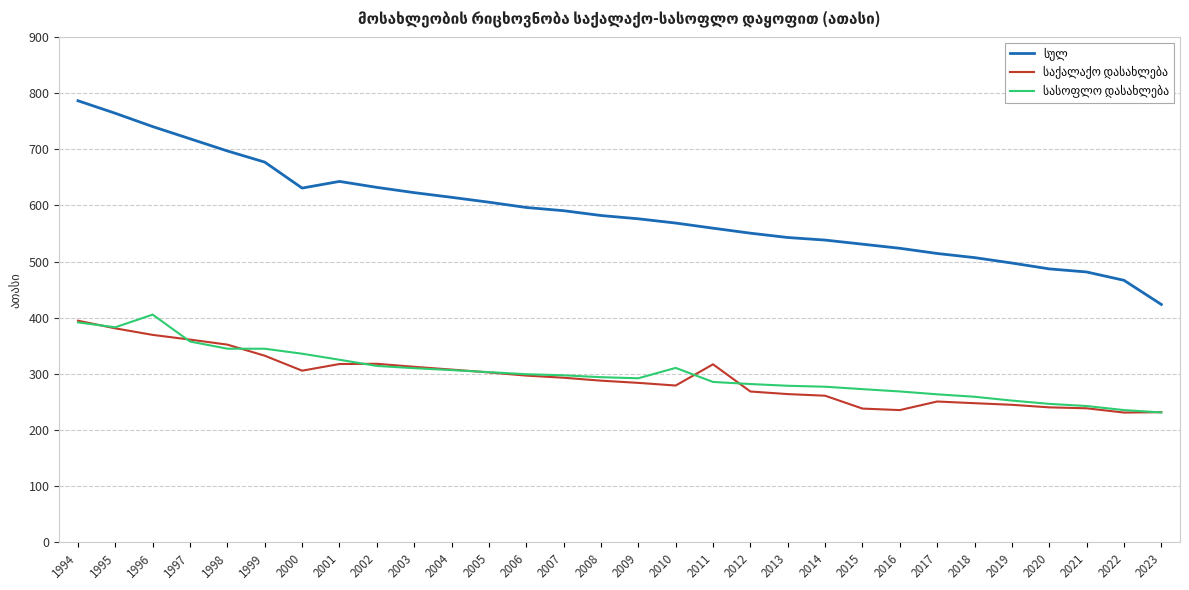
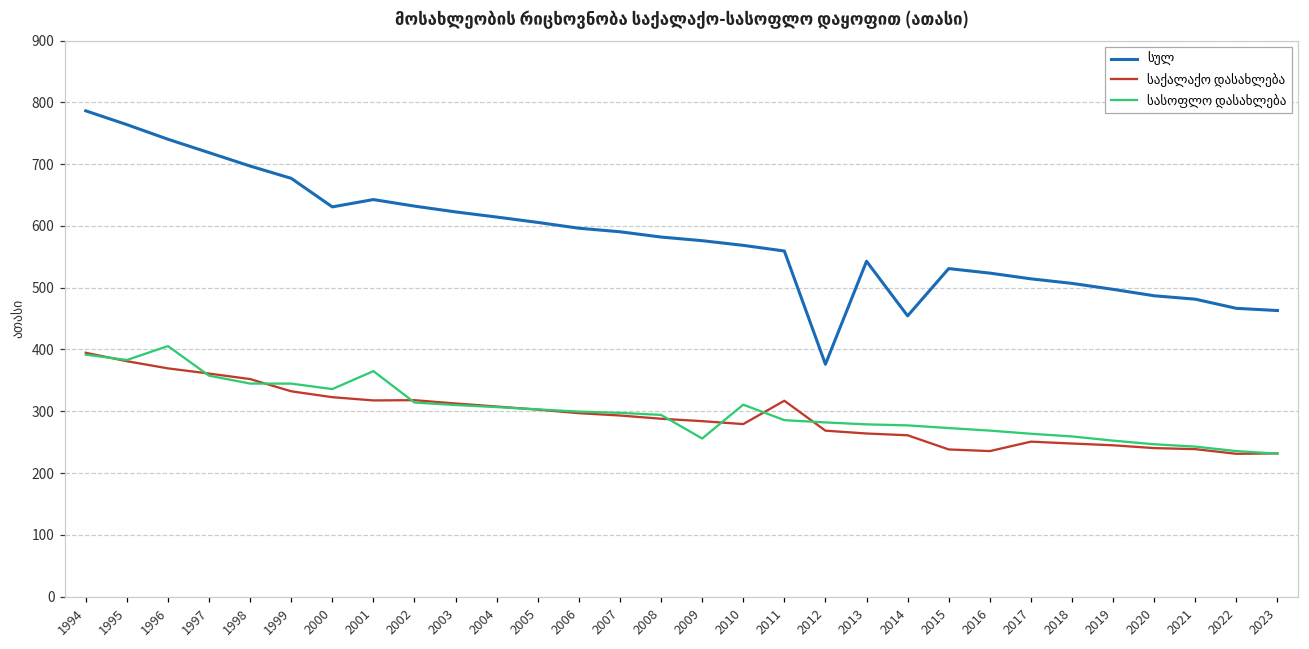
  {
    "სულ": {
      "1994": 790,
      "1995": 760,
      "1996": 740,
      "1997": 720,
      "1998": 700,
      "1999": 680,
      "2000": 630,
      "2001": 640,
      "2002": 630,
      "2003": 620,
      "2004": 610,
      "2005": 610,
      "2006": 600,
      "2007": 590,
      "2008": 580,
      "2009": 580,
      "2010": 570,
      "2011": 560,
-     "2012": 550,
+     "2012": 380,
      "2013": 540,
-     "2014": 540,
+     "2014": 450,
      "2015": 530,
      "2016": 520,
      "2017": 510,
      "2018": 510,
      "2019": 500,
      "2020": 490,
      "2021": 480,
      "2022": 470,
-     "2023": 420
+     "2023": 460
    },
    "საქალაქო დასახლება": {
      "1996": 370,
      "1998": 350,
      "1999": 330,
-     "2000": 310,
+     "2000": 320,
      "2001": 320,
      "2008": 290,
      "2009": 280,
      "2010": 280,
      "2011": 320,
      "2012": 270,
      "2013": 260,
      "2014": 260,
      "2015": 240,
      "2016": 240,
      "2017": 250,
      "2018": 250,
      "2019": 240,
      "2020": 240
    },
    "სასოფლო დასახლება": {
      "1996": 410,
      "1998": 340,
      "1999": 340,
      "2000": 340,
-     "2001": 330,
+     "2001": 370,
      "2008": 290,
-     "2009": 290,
+     "2009": 260,
      "2010": 310,
      "2011": 290,
      "2012": 280,
      "2013": 280,
      "2014": 280,
      "2015": 270,
      "2016": 270,
      "2017": 260,
      "2018": 260,
      "2019": 250,
      "2020": 250
    }
  }
